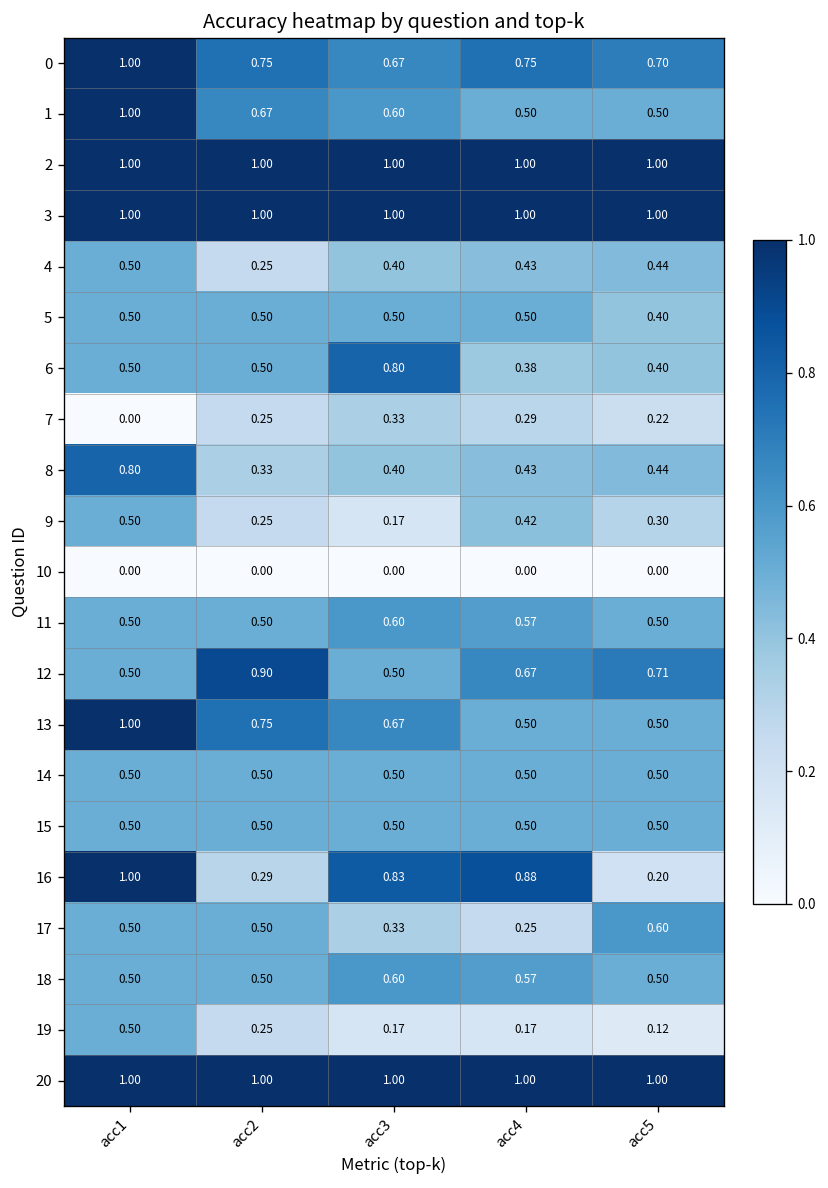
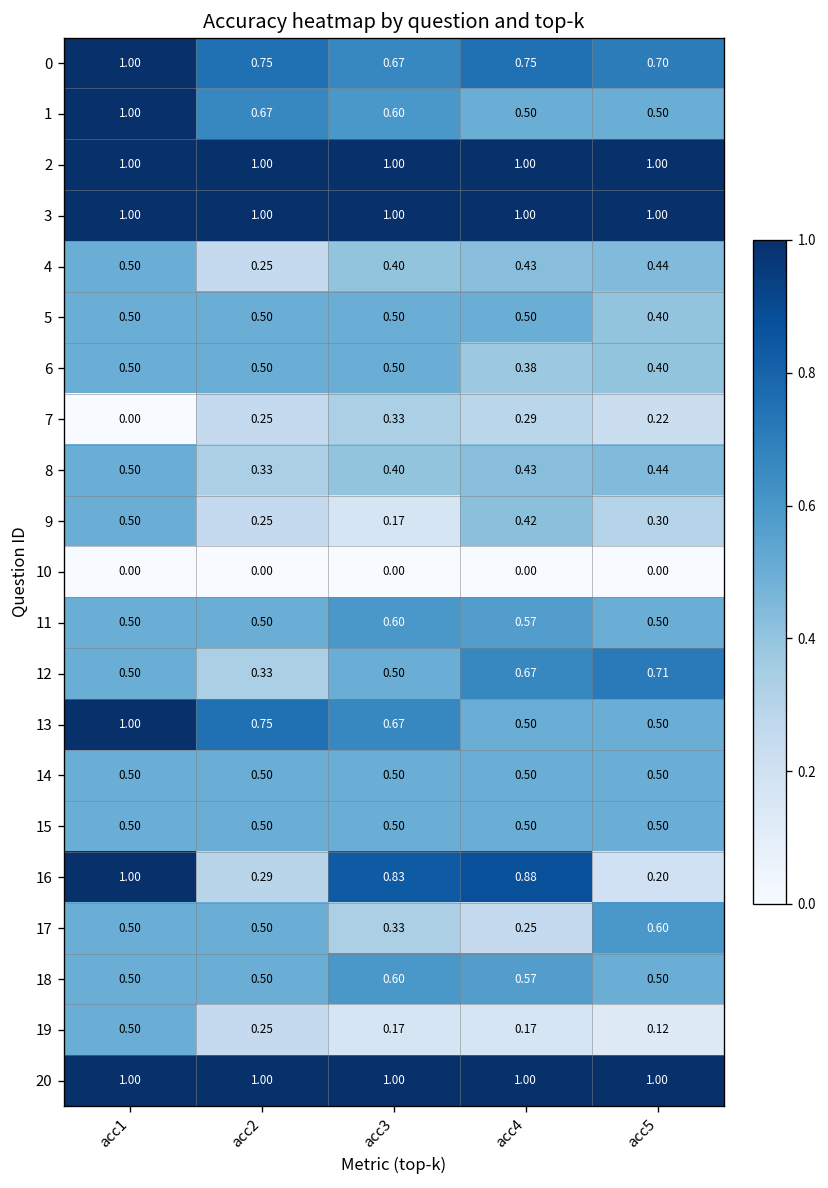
  {
    "0": {
      "acc1": 1.00,
      "acc2": 0.75,
      "acc3": 0.67,
      "acc4": 0.75,
      "acc5": 0.70
    },
    "1": {
      "acc1": 1.00,
      "acc2": 0.67,
      "acc3": 0.60,
      "acc4": 0.50,
      "acc5": 0.50
    },
    "2": {
      "acc1": 1.00,
      "acc2": 1.00,
      "acc3": 1.00,
      "acc4": 1.00,
      "acc5": 1.00
    },
    "3": {
      "acc1": 1.00,
      "acc2": 1.00,
      "acc3": 1.00,
      "acc4": 1.00,
      "acc5": 1.00
    },
    "4": {
      "acc1": 0.50,
      "acc2": 0.25,
      "acc3": 0.40,
      "acc4": 0.43,
      "acc5": 0.44
    },
    "5": {
      "acc1": 0.50,
      "acc2": 0.50,
      "acc3": 0.50,
      "acc4": 0.50,
      "acc5": 0.40
    },
    "6": {
      "acc1": 0.50,
      "acc2": 0.50,
-     "acc3": 0.80,
+     "acc3": 0.50,
      "acc4": 0.38,
      "acc5": 0.40
    },
    "7": {
      "acc1": 0.00,
      "acc2": 0.25,
      "acc3": 0.33,
      "acc4": 0.29,
      "acc5": 0.22
    },
    "8": {
-     "acc1": 0.80,
+     "acc1": 0.50,
      "acc2": 0.33,
      "acc3": 0.40,
      "acc4": 0.43,
      "acc5": 0.44
    },
    "9": {
      "acc1": 0.50,
      "acc2": 0.25,
      "acc3": 0.17,
      "acc4": 0.42,
      "acc5": 0.30
    },
    "10": {
      "acc1": 0.00,
      "acc2": 0.00,
      "acc3": 0.00,
      "acc4": 0.00,
      "acc5": 0.00
    },
    "11": {
      "acc1": 0.50,
      "acc2": 0.50,
      "acc3": 0.60,
      "acc4": 0.57,
      "acc5": 0.50
    },
    "12": {
      "acc1": 0.50,
-     "acc2": 0.90,
+     "acc2": 0.33,
      "acc3": 0.50,
      "acc4": 0.67,
      "acc5": 0.71
    },
    "13": {
      "acc1": 1.00,
      "acc2": 0.75,
      "acc3": 0.67,
      "acc4": 0.50,
      "acc5": 0.50
    },
    "14": {
      "acc1": 0.50,
      "acc2": 0.50,
      "acc3": 0.50,
      "acc4": 0.50,
      "acc5": 0.50
    },
    "15": {
      "acc1": 0.50,
      "acc2": 0.50,
      "acc3": 0.50,
      "acc4": 0.50,
      "acc5": 0.50
    },
    "16": {
      "acc1": 1.00,
      "acc2": 0.29,
      "acc3": 0.83,
      "acc4": 0.88,
      "acc5": 0.20
    },
    "17": {
      "acc1": 0.50,
      "acc2": 0.50,
      "acc3": 0.33,
      "acc4": 0.25,
      "acc5": 0.60
    },
    "18": {
      "acc1": 0.50,
      "acc2": 0.50,
      "acc3": 0.60,
      "acc4": 0.57,
      "acc5": 0.50
    },
    "19": {
      "acc1": 0.50,
      "acc2": 0.25,
      "acc3": 0.17,
      "acc4": 0.17,
      "acc5": 0.12
    },
    "20": {
      "acc1": 1.00,
      "acc2": 1.00,
      "acc3": 1.00,
      "acc4": 1.00,
      "acc5": 1.00
    }
  }
